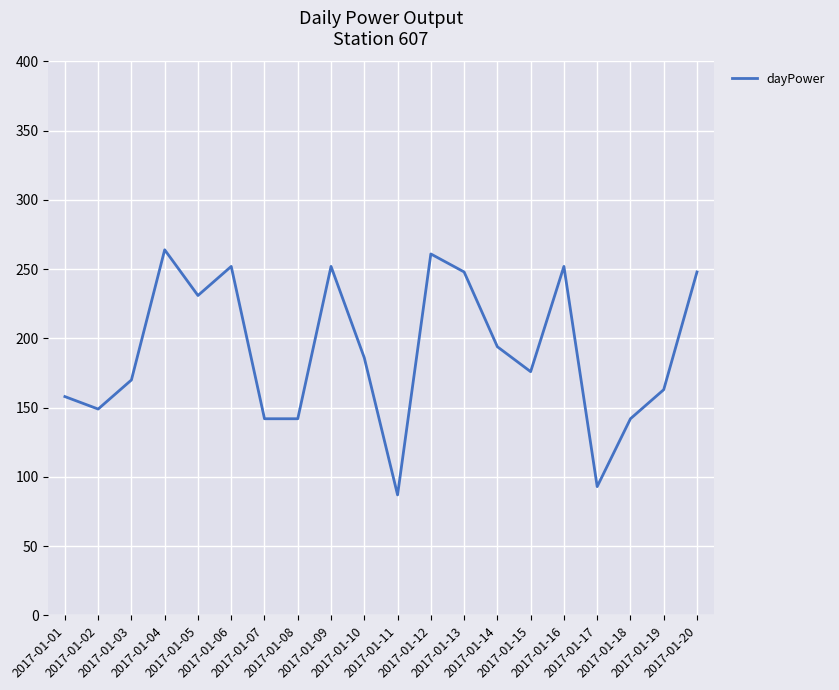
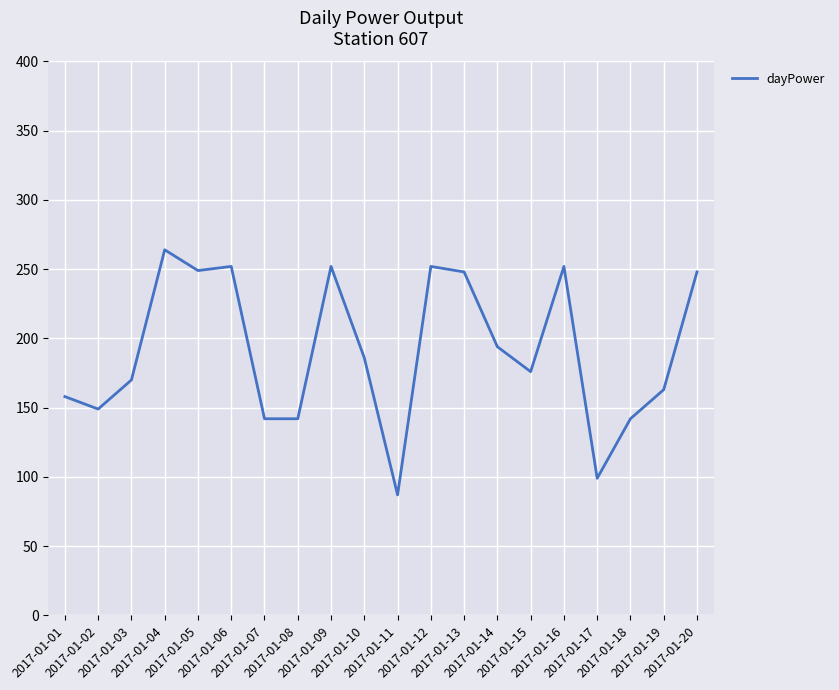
  {
    "2017-01-01": 158,
    "2017-01-02": 149,
    "2017-01-03": 170,
    "2017-01-04": 264,
-   "2017-01-05": 231,
+   "2017-01-05": 249,
    "2017-01-06": 252,
    "2017-01-07": 142,
    "2017-01-08": 142,
    "2017-01-09": 252,
    "2017-01-10": 186,
    "2017-01-11": 87,
-   "2017-01-12": 261,
+   "2017-01-12": 252,
    "2017-01-13": 248,
    "2017-01-14": 194,
    "2017-01-15": 176,
    "2017-01-16": 252,
-   "2017-01-17": 93,
+   "2017-01-17": 99,
    "2017-01-18": 142,
    "2017-01-19": 163,
    "2017-01-20": 248
  }
